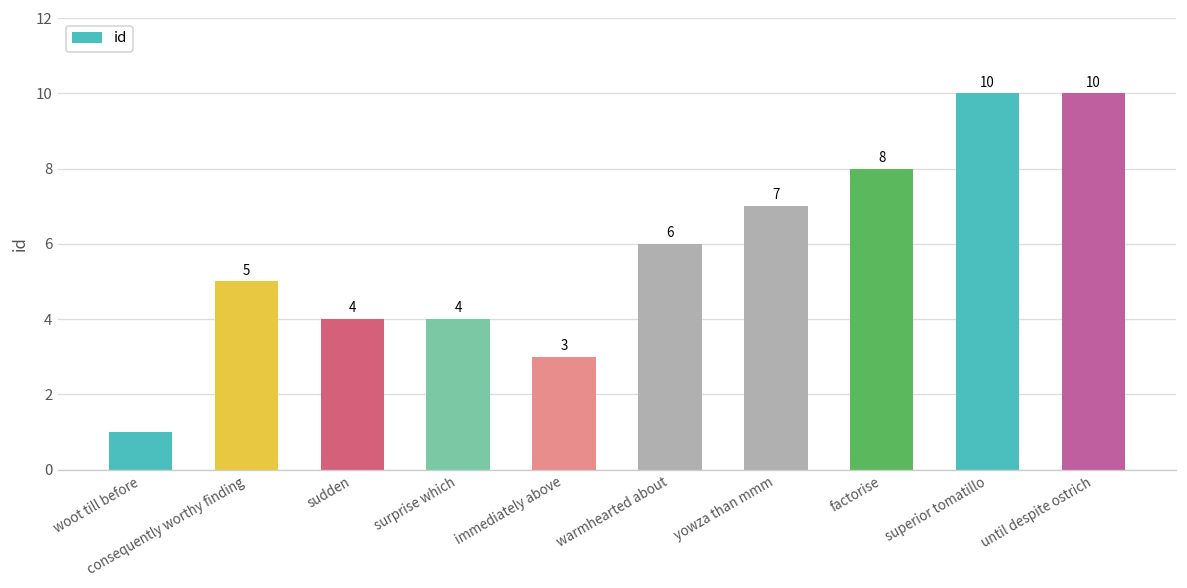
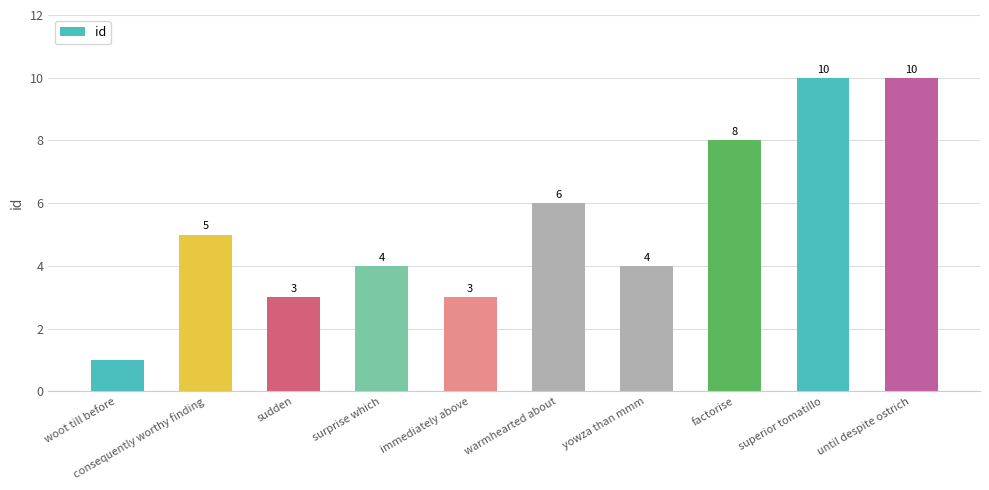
  {
    "consequently worthy finding": 5,
-   "sudden": 4,
+   "sudden": 3,
    "surprise which": 4,
    "immediately above": 3,
    "warmhearted about": 6,
-   "yowza than mmm": 7,
+   "yowza than mmm": 4,
    "factorise": 8,
    "superior tomatillo": 10,
    "until despite ostrich": 10
  }
